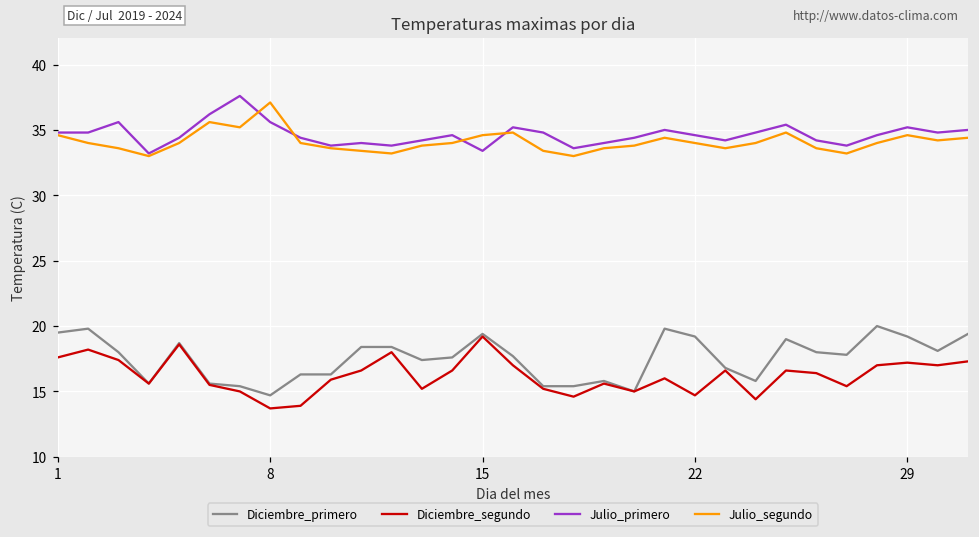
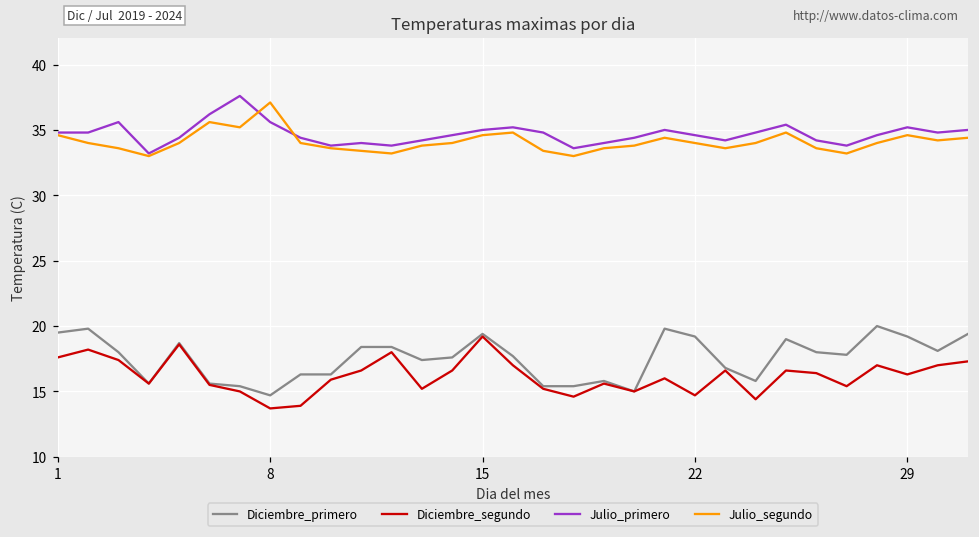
  {
    "Diciembre_primero": {
      "1": 19.5,
      "8": 14.7,
      "22": 19.2,
      "29": 19.2
    },
    "Diciembre_segundo": {
      "1": 17.6,
      "8": 13.7,
      "22": 14.7,
-     "29": 17.2
+     "29": 16.3
    },
    "Julio_primero": {
      "8": 35.6,
-     "15": 33.4,
+     "15": 35.0,
      "22": 34.6,
      "29": 35.2
    },
    "Julio_segundo": {
      "8": 37.1,
      "15": 34.6,
      "22": 34.0,
      "29": 34.6
    }
  }
